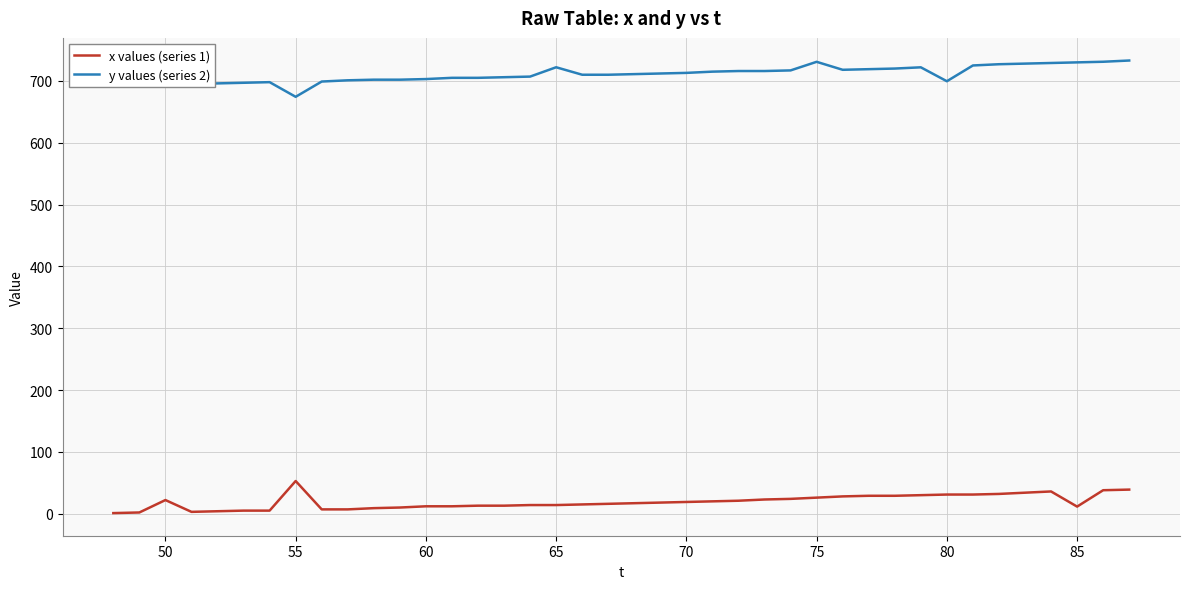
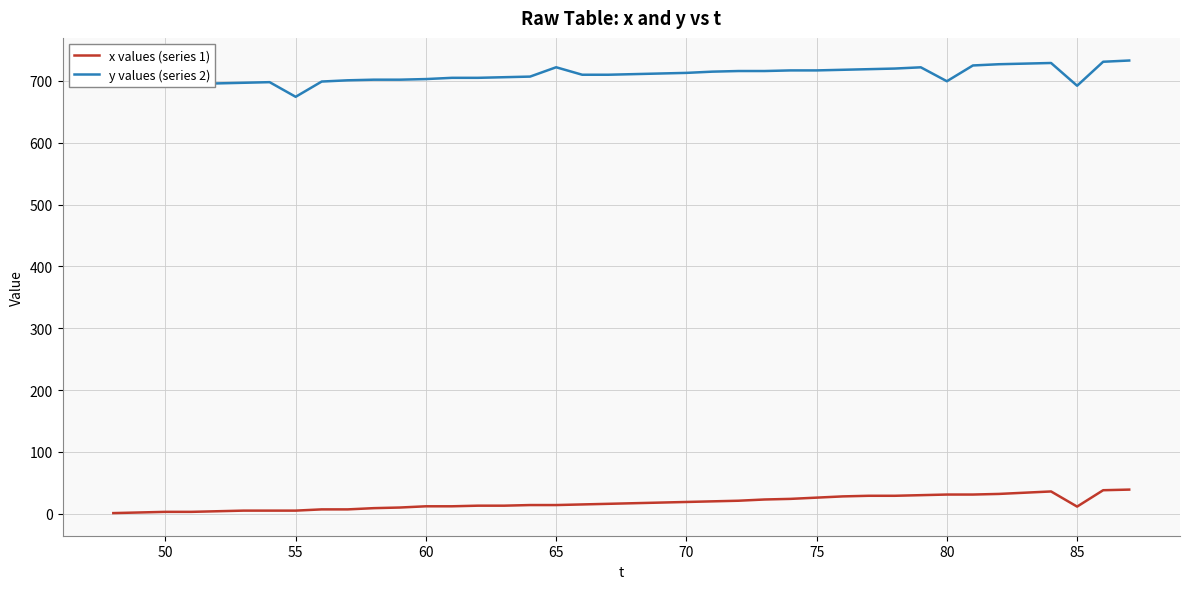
  {
    "x values (series 1)": {
-     "50": 20,
-     "55": 50,
+     "50": 0,
+     "55": 10,
      "60": 10,
      "65": 10,
      "70": 20,
      "75": 30,
      "80": 30,
      "85": 10
    },
    "y values (series 2)": {
      "55": 670,
      "60": 700,
      "65": 720,
      "70": 710,
-     "75": 730,
+     "75": 720,
      "80": 700,
-     "85": 730
+     "85": 690
    }
  }
